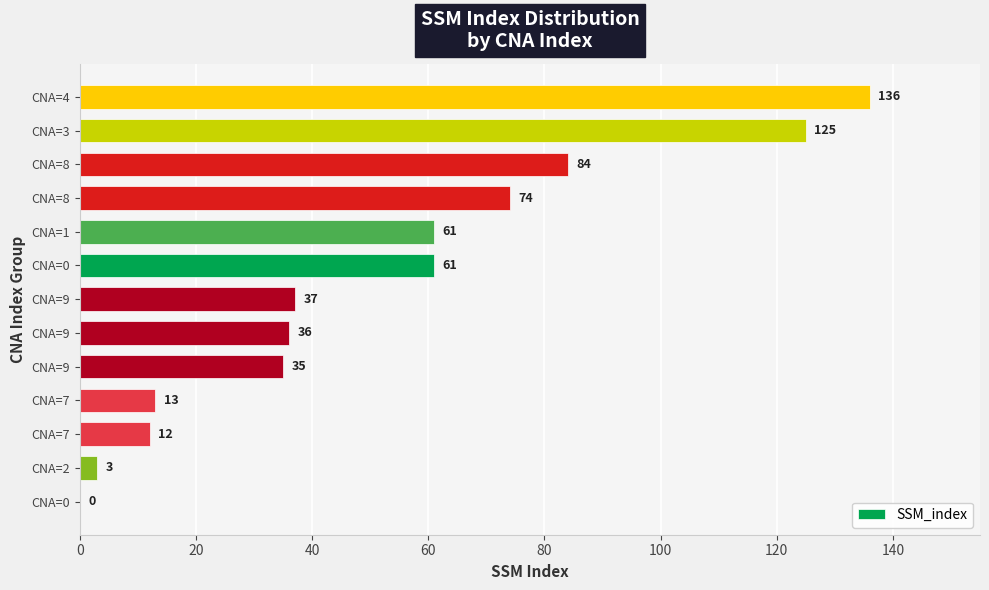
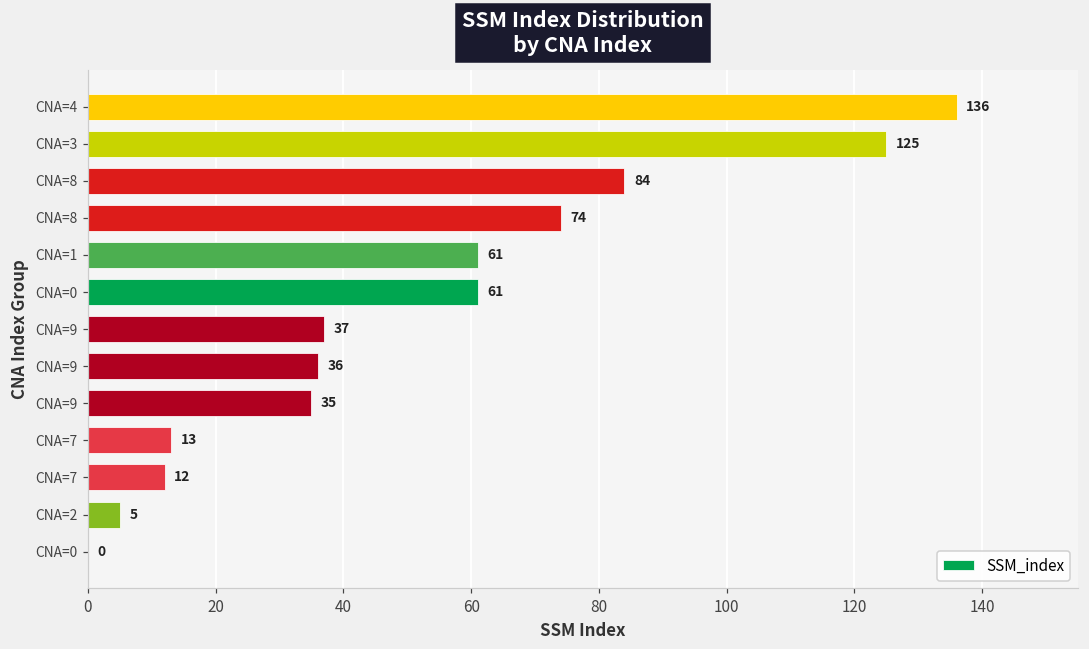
  {
    "CNA=4": 136,
    "CNA=3": 125,
    "CNA=1": 61,
-   "CNA=2": 3
+   "CNA=2": 5
  }
